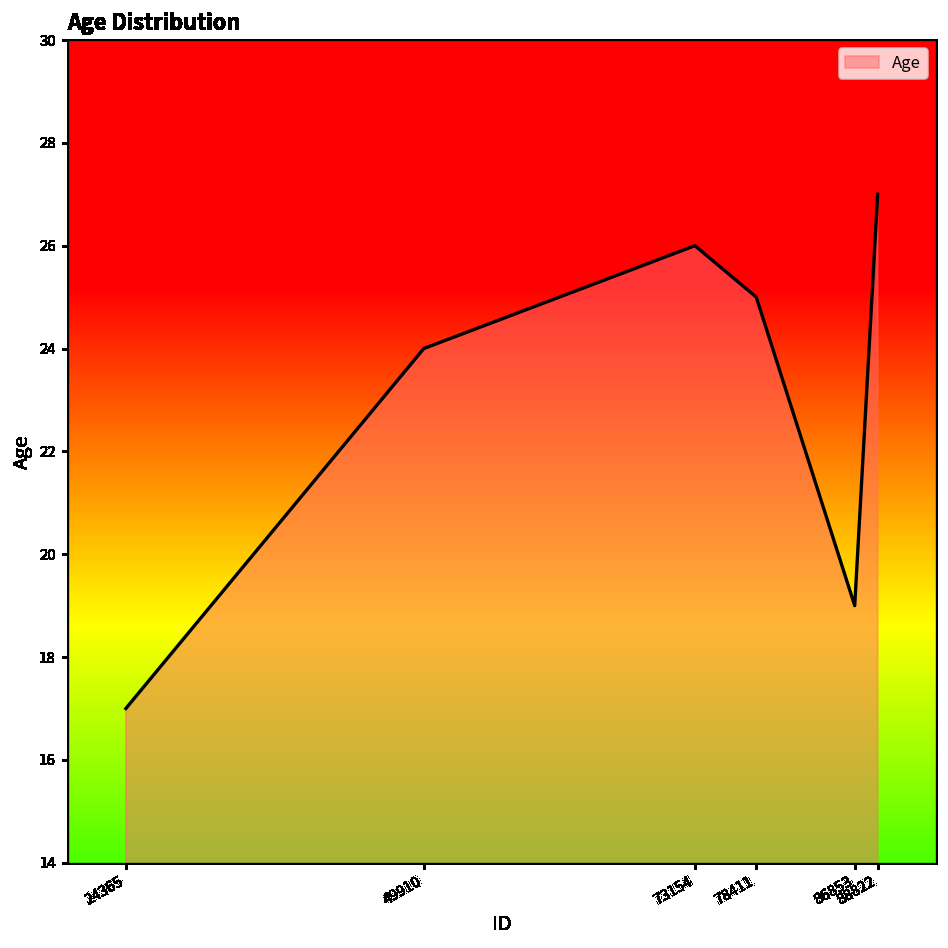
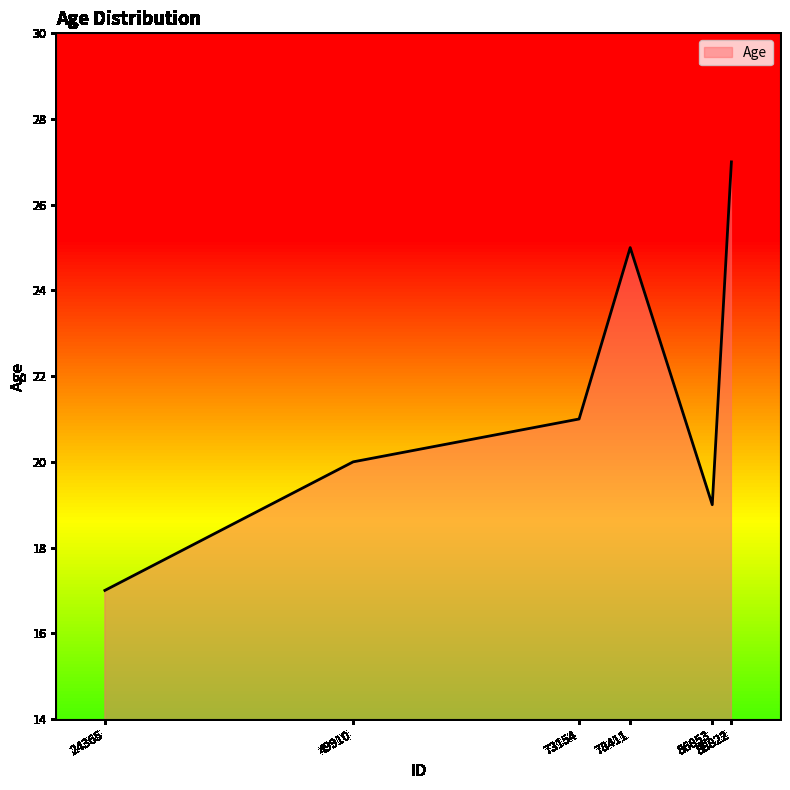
  {
    "24365": 17,
-   "49910": 24,
-   "73154": 26,
+   "49910": 20,
+   "73154": 21,
    "78411": 25,
    "86853": 19,
    "88822": 27
  }
